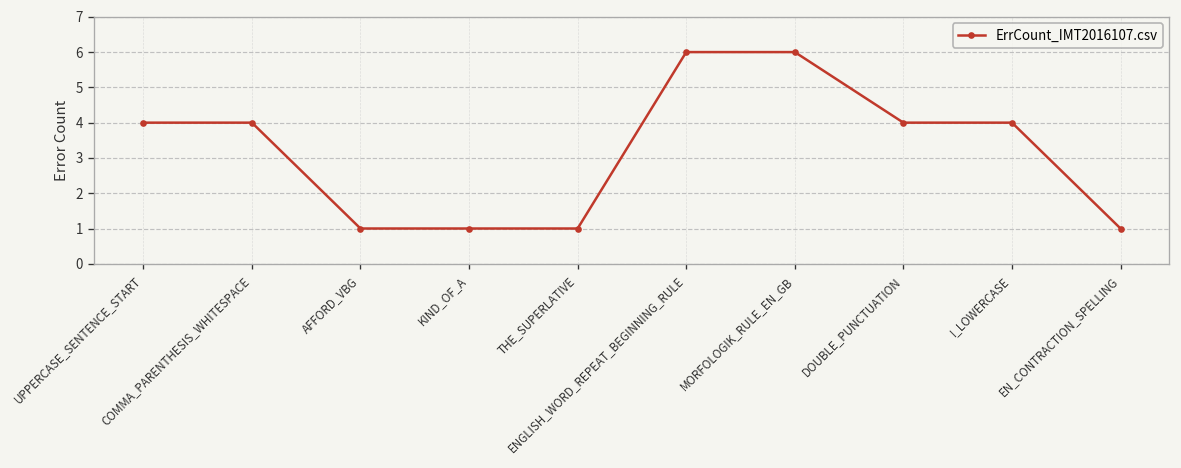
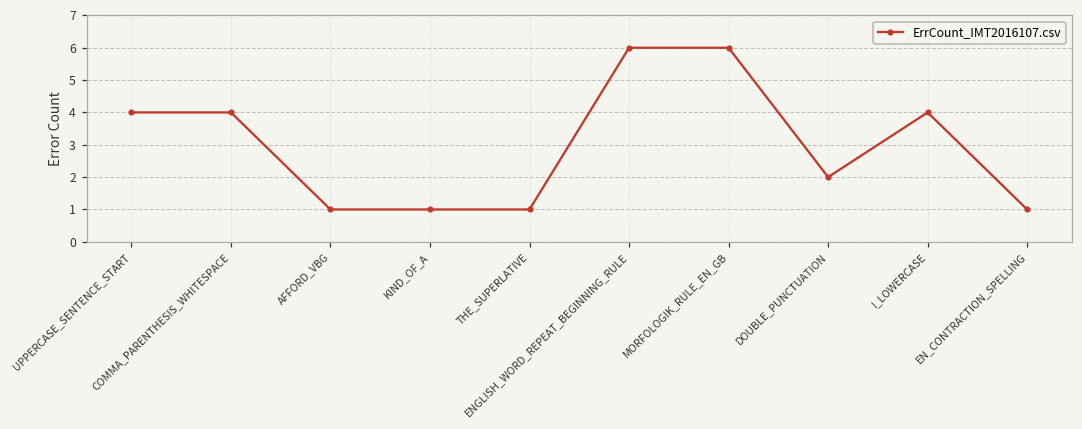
  {
    "UPPERCASE_SENTENCE_START": 4,
    "COMMA_PARENTHESIS_WHITESPACE": 4,
    "AFFORD_VBG": 1,
    "KIND_OF_A": 1,
    "THE_SUPERLATIVE": 1,
    "ENGLISH_WORD_REPEAT_BEGINNING_RULE": 6,
    "MORFOLOGIK_RULE_EN_GB": 6,
-   "DOUBLE_PUNCTUATION": 4,
+   "DOUBLE_PUNCTUATION": 2,
    "I_LOWERCASE": 4,
    "EN_CONTRACTION_SPELLING": 1
  }
